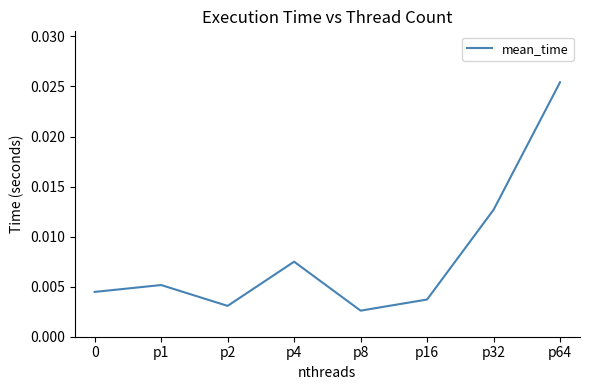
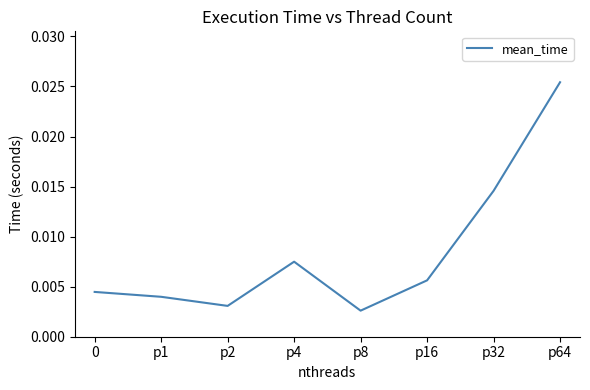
  {
    "0": 0.0045,
-   "p1": 0.0052,
+   "p1": 0.0040,
    "p2": 0.0031,
    "p4": 0.0075,
    "p8": 0.0026,
-   "p16": 0.0037,
-   "p32": 0.0127,
+   "p16": 0.0056,
+   "p32": 0.0146,
    "p64": 0.0254
  }
